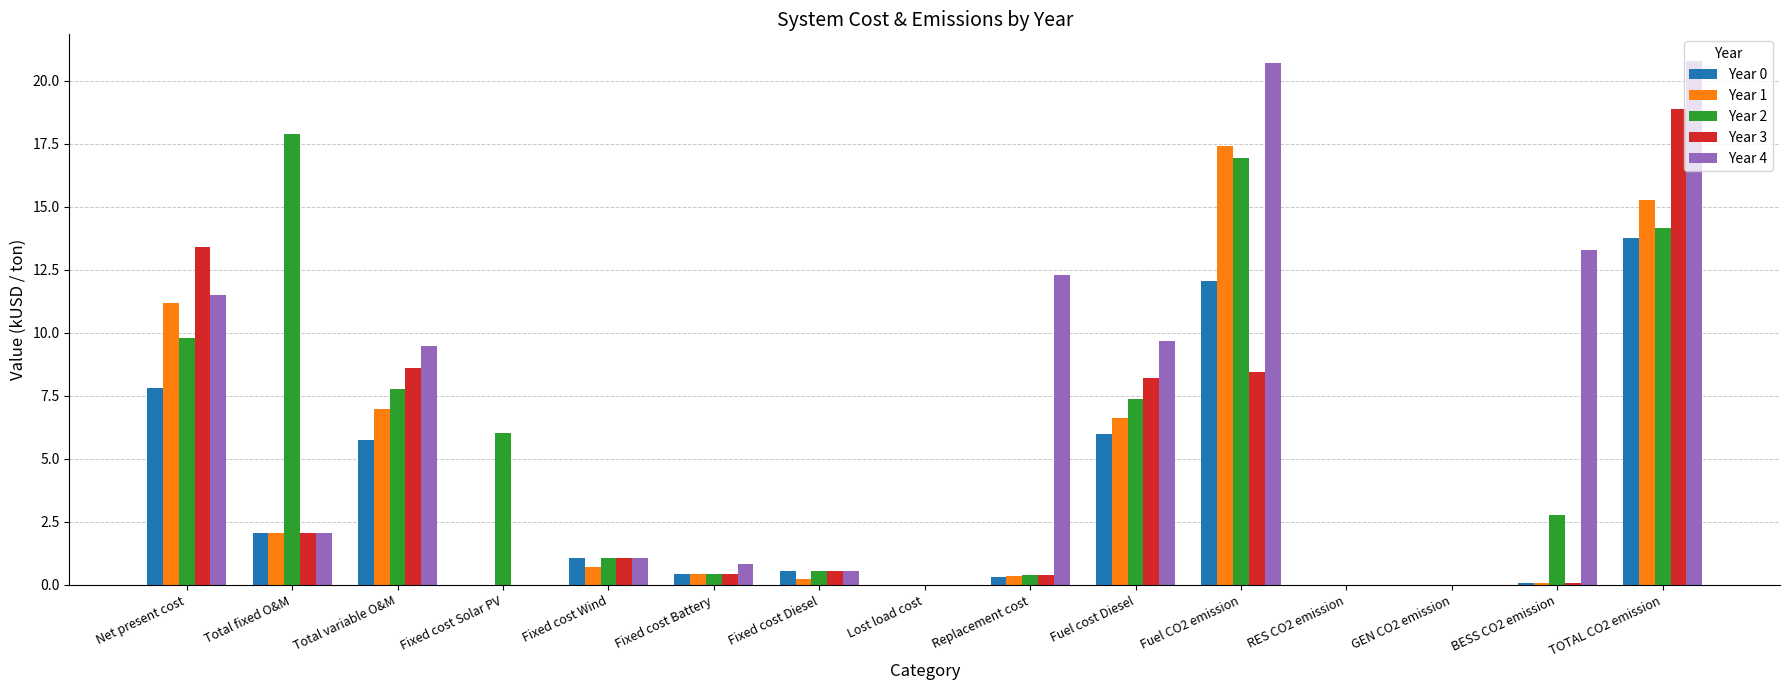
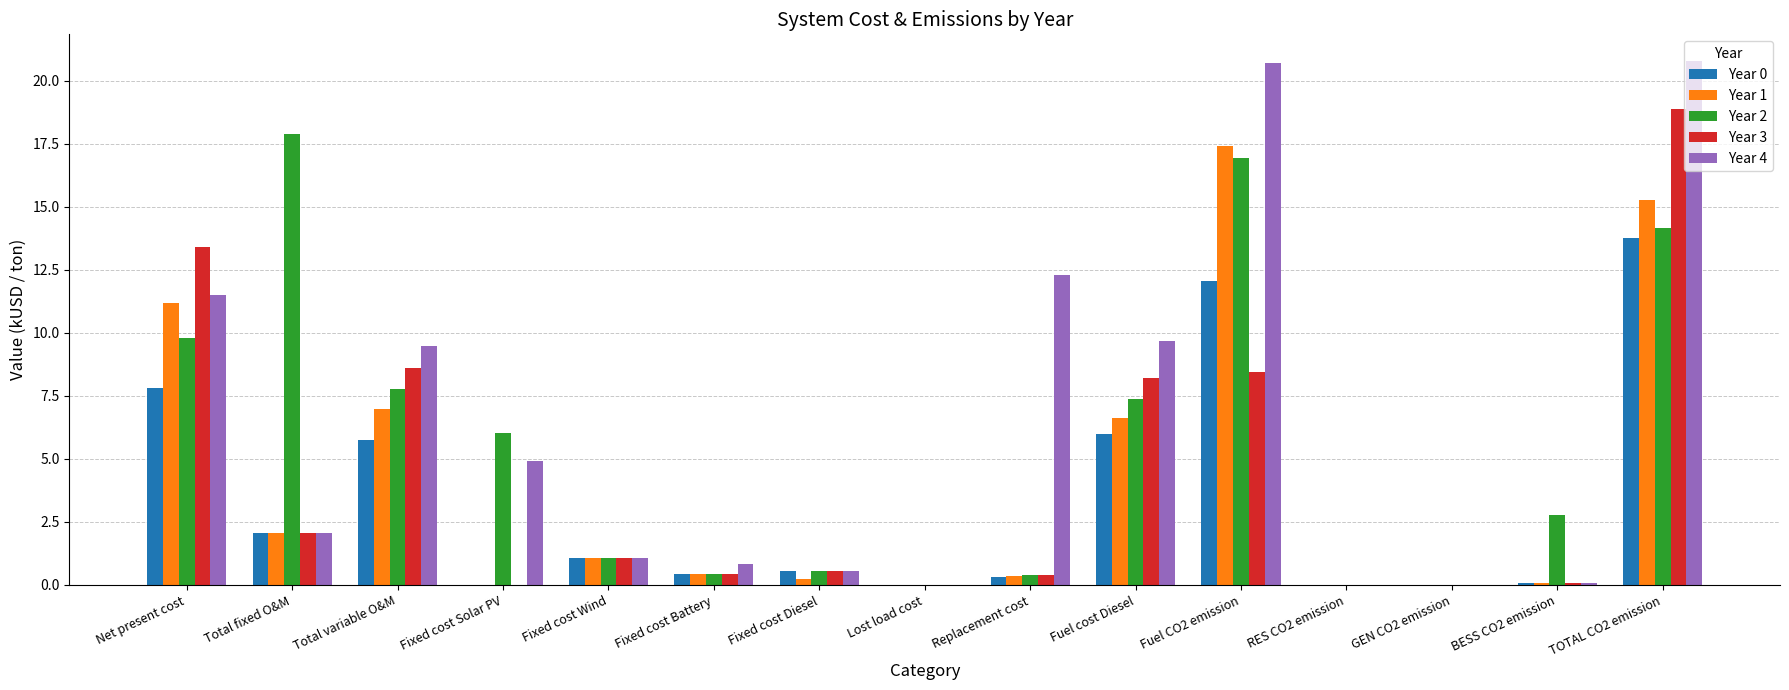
  {
    "Year 0": {
      "Net present cost": 7.8,
      "Total fixed O&M": 2.0,
      "Total variable O&M": 5.7,
      "Fixed cost Wind": 1.1,
      "Fixed cost Battery": 0.4,
      "Fixed cost Diesel": 0.5,
      "Lost load cost": 0.0,
      "Replacement cost": 0.3,
      "Fuel cost Diesel": 6.0,
      "Fuel CO2 emission": 12.0,
      "RES CO2 emission": 0.0,
      "GEN CO2 emission": 0.0,
      "TOTAL CO2 emission": 13.8
    },
    "Year 1": {
      "Net present cost": 11.2,
      "Total fixed O&M": 2.0,
      "Total variable O&M": 7.0,
-     "Fixed cost Wind": 0.7,
+     "Fixed cost Wind": 1.1,
      "Fixed cost Battery": 0.4,
      "Fixed cost Diesel": 0.2,
      "Lost load cost": 0.0,
      "Replacement cost": 0.4,
      "Fuel cost Diesel": 6.6,
      "Fuel CO2 emission": 17.4,
      "RES CO2 emission": 0.0,
      "GEN CO2 emission": 0.0,
      "TOTAL CO2 emission": 15.3
    },
    "Year 2": {
      "Net present cost": 9.8,
      "Total fixed O&M": 17.9,
      "Total variable O&M": 7.8,
      "Fixed cost Solar PV": 6.0,
      "Fixed cost Wind": 1.1,
      "Fixed cost Battery": 0.4,
      "Fixed cost Diesel": 0.5,
      "Lost load cost": 0.0,
      "Replacement cost": 0.4,
      "Fuel cost Diesel": 7.4,
      "Fuel CO2 emission": 16.9,
      "RES CO2 emission": 0.0,
      "GEN CO2 emission": 0.0,
      "BESS CO2 emission": 2.8,
      "TOTAL CO2 emission": 14.2
    },
    "Year 3": {
      "Net present cost": 13.4,
      "Total fixed O&M": 2.0,
      "Total variable O&M": 8.6,
      "Fixed cost Wind": 1.1,
      "Fixed cost Battery": 0.4,
      "Fixed cost Diesel": 0.5,
      "Lost load cost": 0.0,
      "Replacement cost": 0.4,
      "Fuel cost Diesel": 8.2,
      "Fuel CO2 emission": 8.4,
      "RES CO2 emission": 0.0,
      "GEN CO2 emission": 0.0,
      "TOTAL CO2 emission": 18.9
    },
    "Year 4": {
      "Net present cost": 11.5,
      "Total fixed O&M": 2.0,
      "Total variable O&M": 9.5,
-     "Fixed cost Solar PV": 0.0,
+     "Fixed cost Solar PV": 4.9,
      "Fixed cost Wind": 1.1,
      "Fixed cost Battery": 0.8,
      "Fixed cost Diesel": 0.5,
      "Lost load cost": 0.0,
      "Replacement cost": 12.3,
      "Fuel cost Diesel": 9.7,
      "Fuel CO2 emission": 20.7,
      "RES CO2 emission": 0.0,
      "GEN CO2 emission": 0.0,
-     "BESS CO2 emission": 13.3
+     "BESS CO2 emission": 0.1
    }
  }
